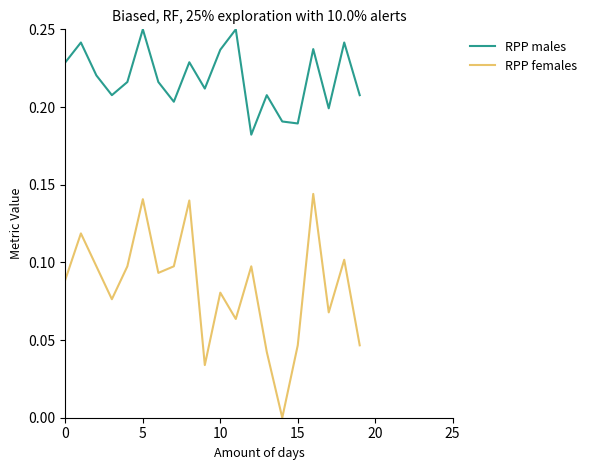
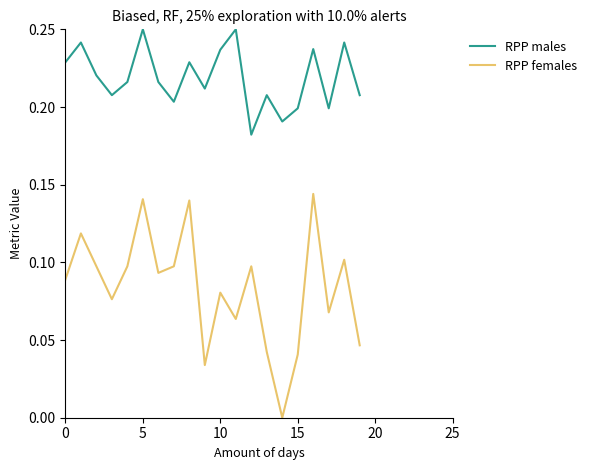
  {
    "RPP males": {
      "0": 0.229,
      "5": 0.250,
      "10": 0.237,
-     "15": 0.189
+     "15": 0.199
    },
    "RPP females": {
      "0": 0.089,
      "5": 0.141,
      "10": 0.081,
-     "15": 0.047
+     "15": 0.041
    }
  }
